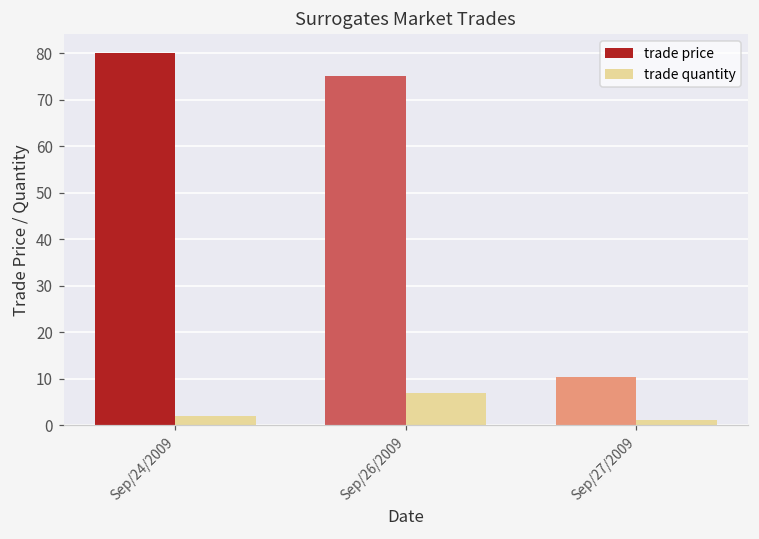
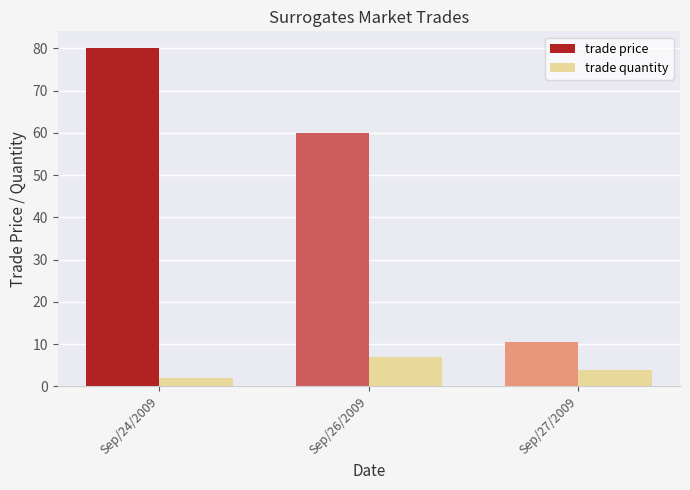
  {
    "trade price": {
      "Sep/24/2009": 80,
-     "Sep/26/2009": 75,
+     "Sep/26/2009": 60,
      "Sep/27/2009": 10
    },
    "trade quantity": {
      "Sep/24/2009": 2,
      "Sep/26/2009": 7,
-     "Sep/27/2009": 1
+     "Sep/27/2009": 4
    }
  }
